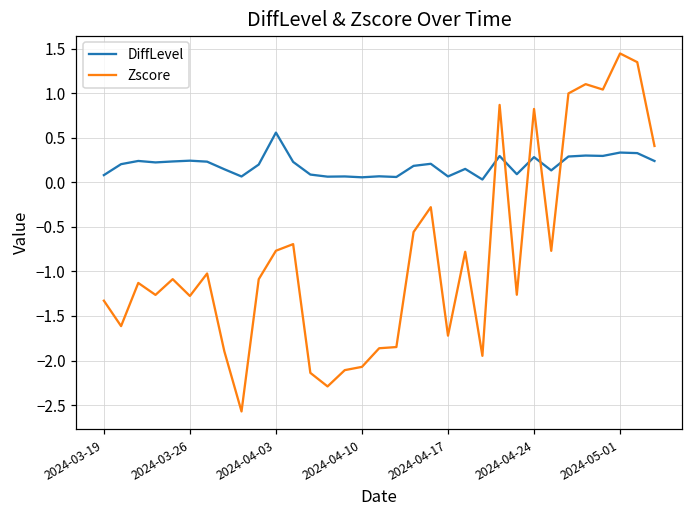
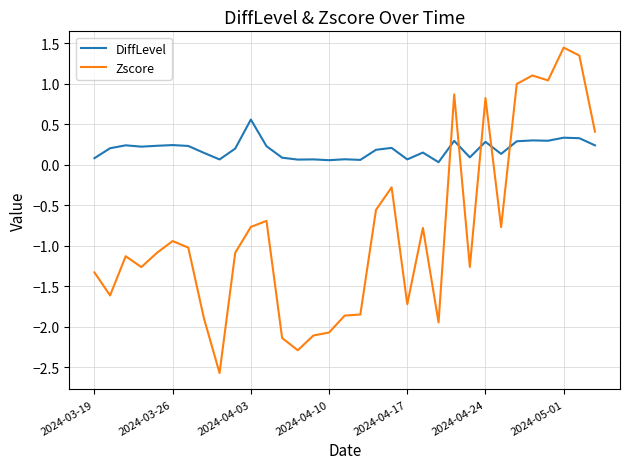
  {
    "DiffLevel": {
      "2024-03-19": 0.1,
      "2024-03-26": 0.2,
      "2024-04-03": 0.6,
      "2024-04-10": 0.1,
      "2024-04-17": 0.1,
      "2024-04-24": 0.3,
      "2024-05-01": 0.3
    },
    "Zscore": {
      "2024-03-19": -1.3,
-     "2024-03-26": -1.3,
+     "2024-03-26": -0.9,
      "2024-04-03": -0.8,
      "2024-04-10": -2.1,
      "2024-04-17": -1.7,
      "2024-04-24": 0.8,
      "2024-05-01": 1.4
    }
  }
